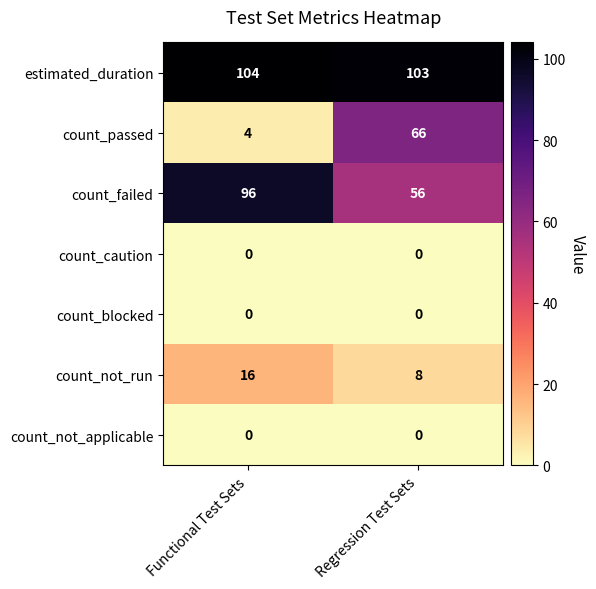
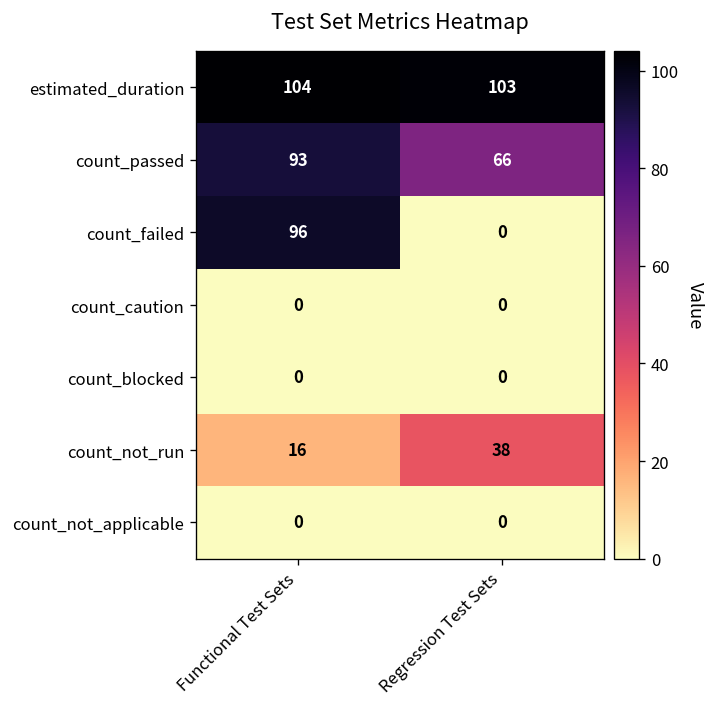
  {
    "estimated_duration": {
      "Functional Test Sets": 104,
      "Regression Test Sets": 103
    },
    "count_passed": {
-     "Functional Test Sets": 4,
+     "Functional Test Sets": 93,
      "Regression Test Sets": 66
    },
    "count_failed": {
      "Functional Test Sets": 96,
-     "Regression Test Sets": 56
+     "Regression Test Sets": 0
    },
    "count_caution": {
      "Functional Test Sets": 0,
      "Regression Test Sets": 0
    },
    "count_blocked": {
      "Functional Test Sets": 0,
      "Regression Test Sets": 0
    },
    "count_not_run": {
      "Functional Test Sets": 16,
-     "Regression Test Sets": 8
+     "Regression Test Sets": 38
    },
    "count_not_applicable": {
      "Functional Test Sets": 0,
      "Regression Test Sets": 0
    }
  }
